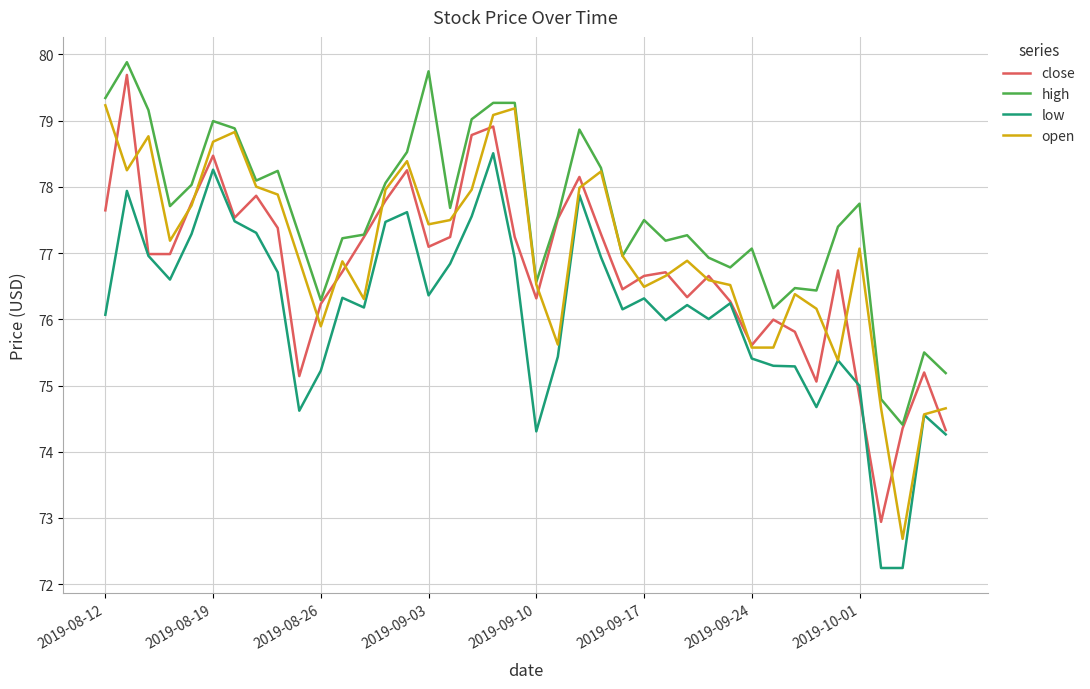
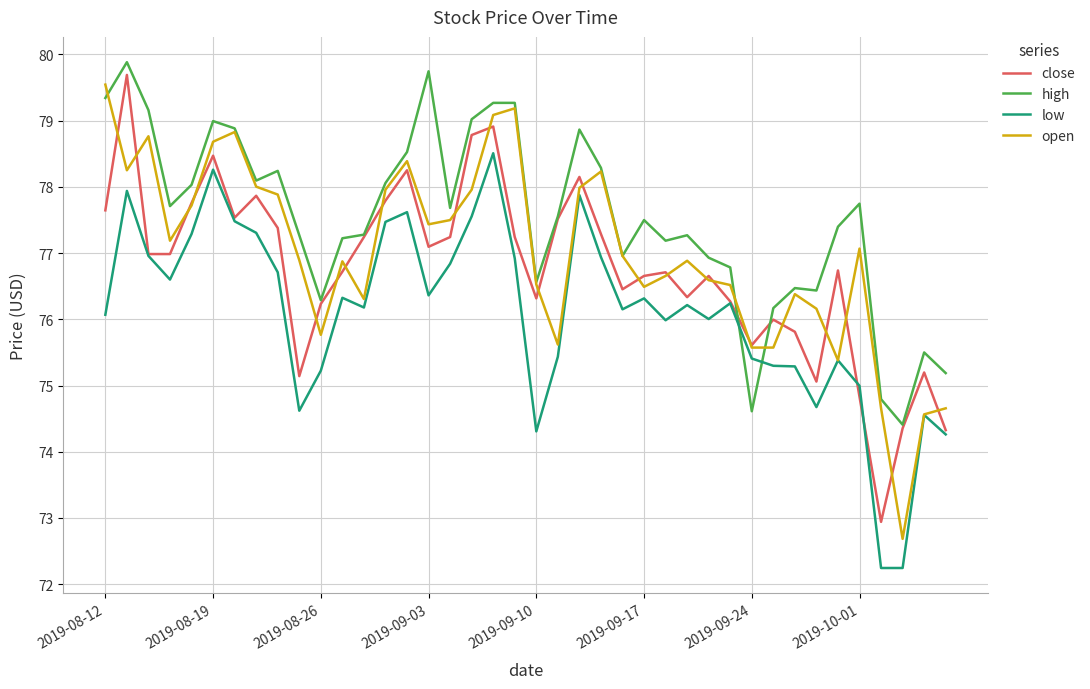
  {
    "close": {
      "2019-08-12": 77.6,
      "2019-08-19": 78.5,
      "2019-08-26": 76.2,
      "2019-09-03": 77.1,
      "2019-09-10": 76.3,
      "2019-09-17": 76.7,
      "2019-10-01": 74.8
    },
    "high": {
      "2019-08-12": 79.3,
      "2019-08-19": 79.0,
      "2019-08-26": 76.3,
      "2019-09-03": 79.7,
      "2019-09-17": 77.5,
-     "2019-09-24": 77.1,
+     "2019-09-24": 74.6,
      "2019-10-01": 77.7
    },
    "low": {
      "2019-08-12": 76.1,
      "2019-08-19": 78.3,
      "2019-08-26": 75.2,
      "2019-09-03": 76.4,
      "2019-09-10": 74.3,
      "2019-09-17": 76.3,
      "2019-09-24": 75.4,
      "2019-10-01": 75.0
    },
    "open": {
-     "2019-08-12": 79.2,
+     "2019-08-12": 79.5,
      "2019-08-19": 78.7,
-     "2019-08-26": 75.9,
+     "2019-08-26": 75.8,
      "2019-09-03": 77.4,
      "2019-09-17": 76.5,
      "2019-10-01": 77.1
    }
  }
